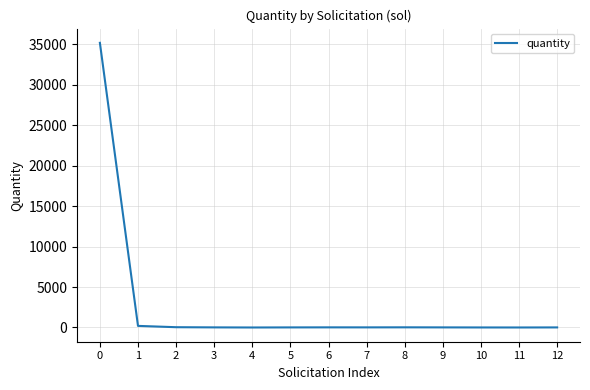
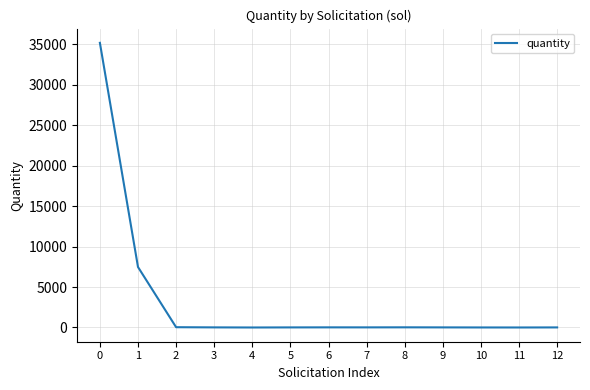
  {
    "0": 35000,
-   "1": 0,
+   "1": 7000,
    "2": 0,
    "3": 0,
    "4": 0,
    "5": 0,
    "6": 0,
    "7": 0,
    "8": 0,
    "9": 0,
    "10": 0,
    "11": 0,
    "12": 0
  }
